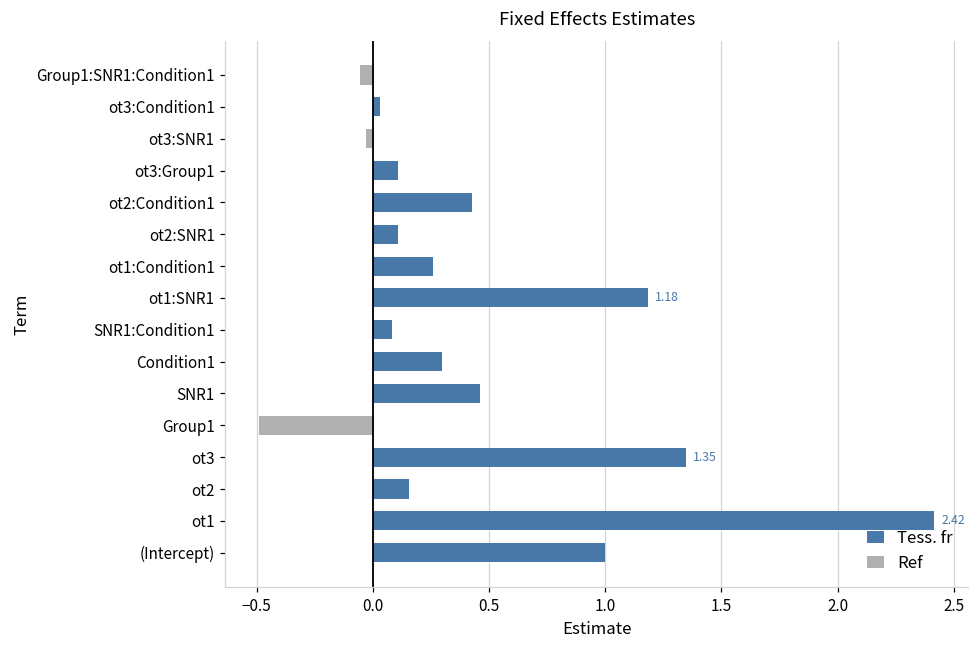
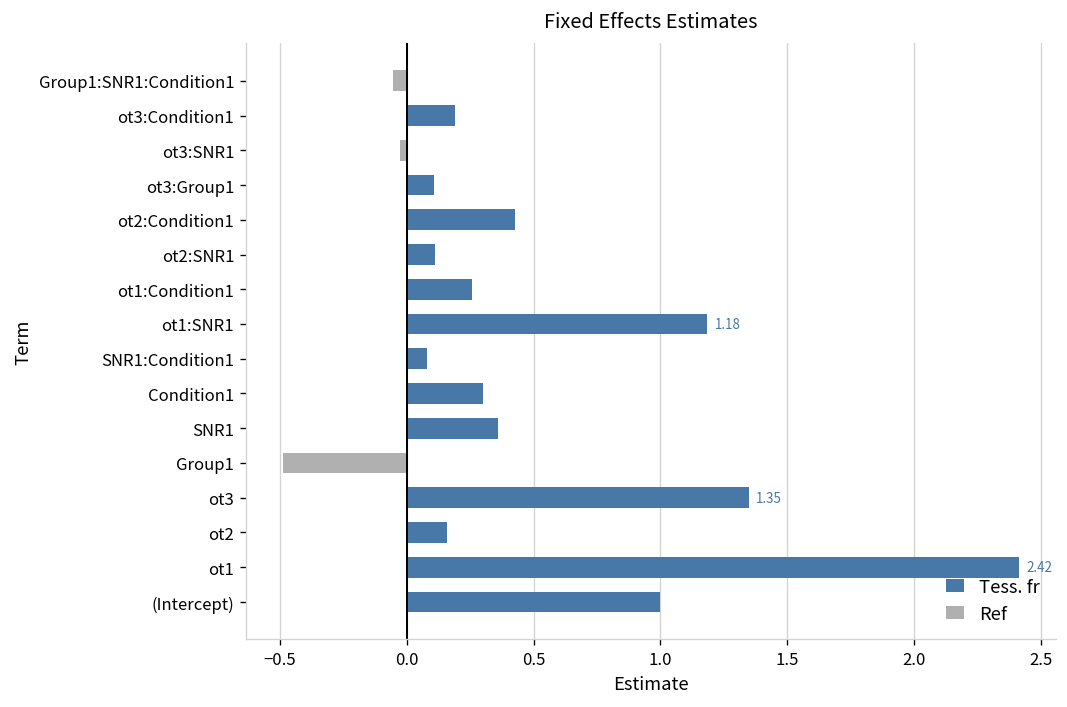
  {
    "Tess. fr": {
      "Group1:SNR1:Condition1": 0.00,
-     "ot3:Condition1": 0.03,
+     "ot3:Condition1": 0.19,
      "ot3:SNR1": 0.00,
      "ot3:Group1": 0.11,
      "ot2:Condition1": 0.43,
      "ot2:SNR1": 0.11,
      "ot1:Condition1": 0.26,
      "SNR1:Condition1": 0.08,
      "Condition1": 0.30,
-     "SNR1": 0.46,
+     "SNR1": 0.36,
      "Group1": 0.00,
      "ot2": 0.16,
      "(Intercept)": 1.00
    },
    "Ref": {
      "Group1:SNR1:Condition1": -0.05,
      "ot3:Condition1": 0.00,
      "ot3:SNR1": -0.03,
      "ot3:Group1": 0.00,
      "ot2:Condition1": 0.00,
      "ot2:SNR1": 0.00,
      "ot1:Condition1": 0.00,
      "ot1:SNR1": 0.00,
      "SNR1:Condition1": 0.00,
      "Condition1": 0.00,
      "SNR1": 0.00,
      "Group1": -0.49,
      "ot3": 0.00,
      "ot2": 0.00,
      "ot1": 0.00,
      "(Intercept)": 0.00
    }
  }
